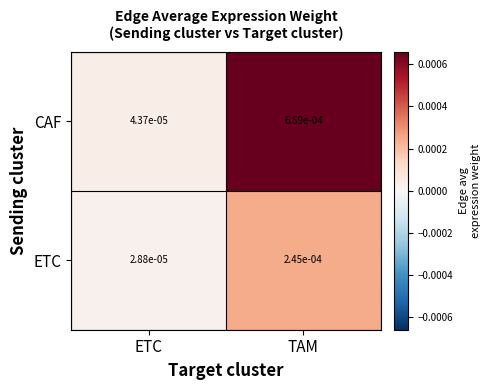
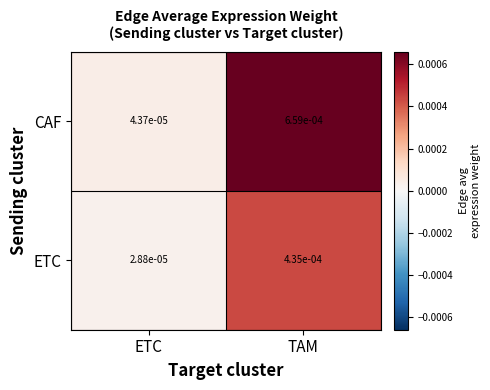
  {
    "CAF": {
      "ETC": "4.37e-05",
      "TAM": "6.59e-04"
    },
    "ETC": {
      "ETC": "2.88e-05",
-     "TAM": "2.45e-04"
+     "TAM": "4.35e-04"
    }
  }
